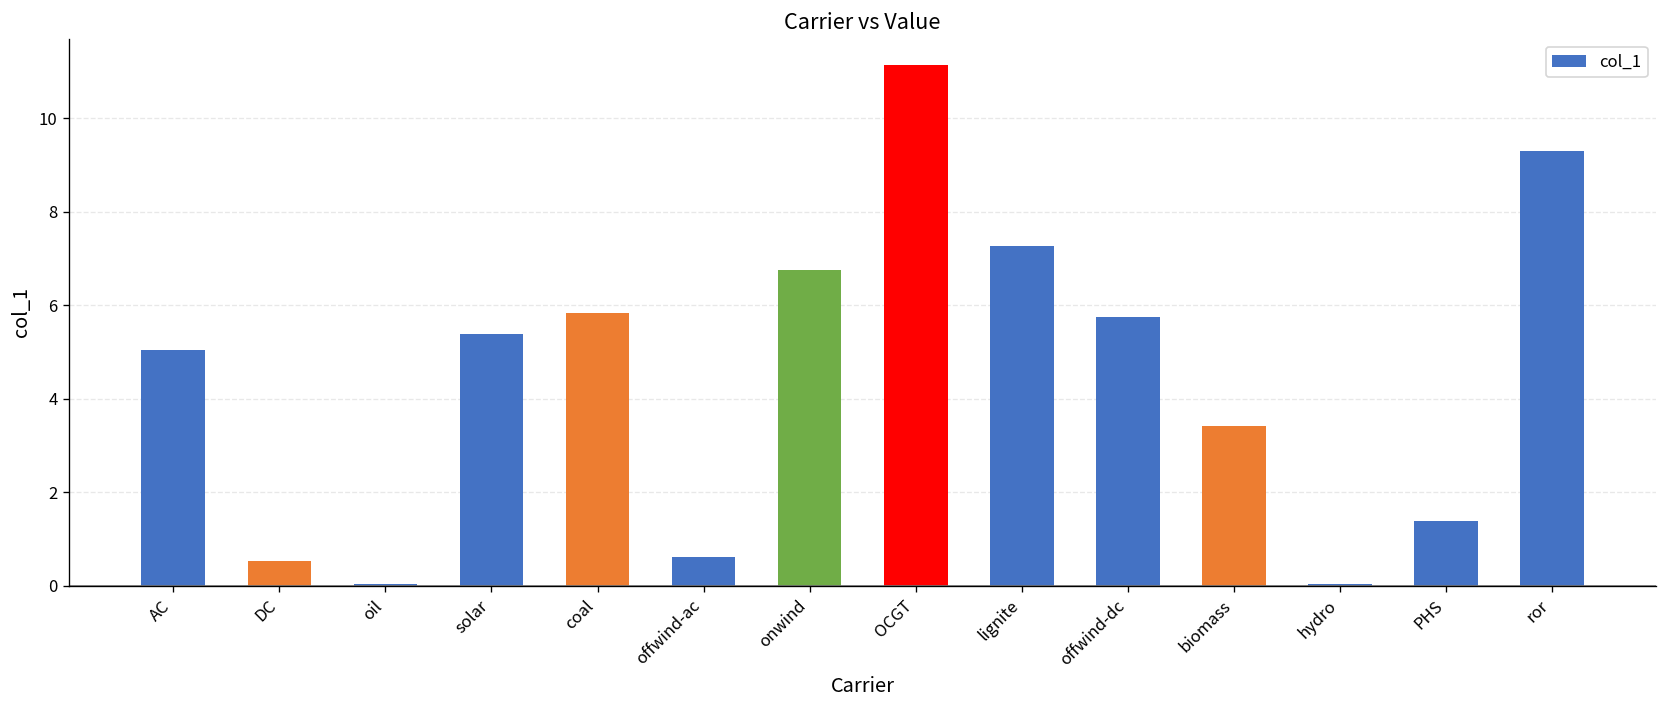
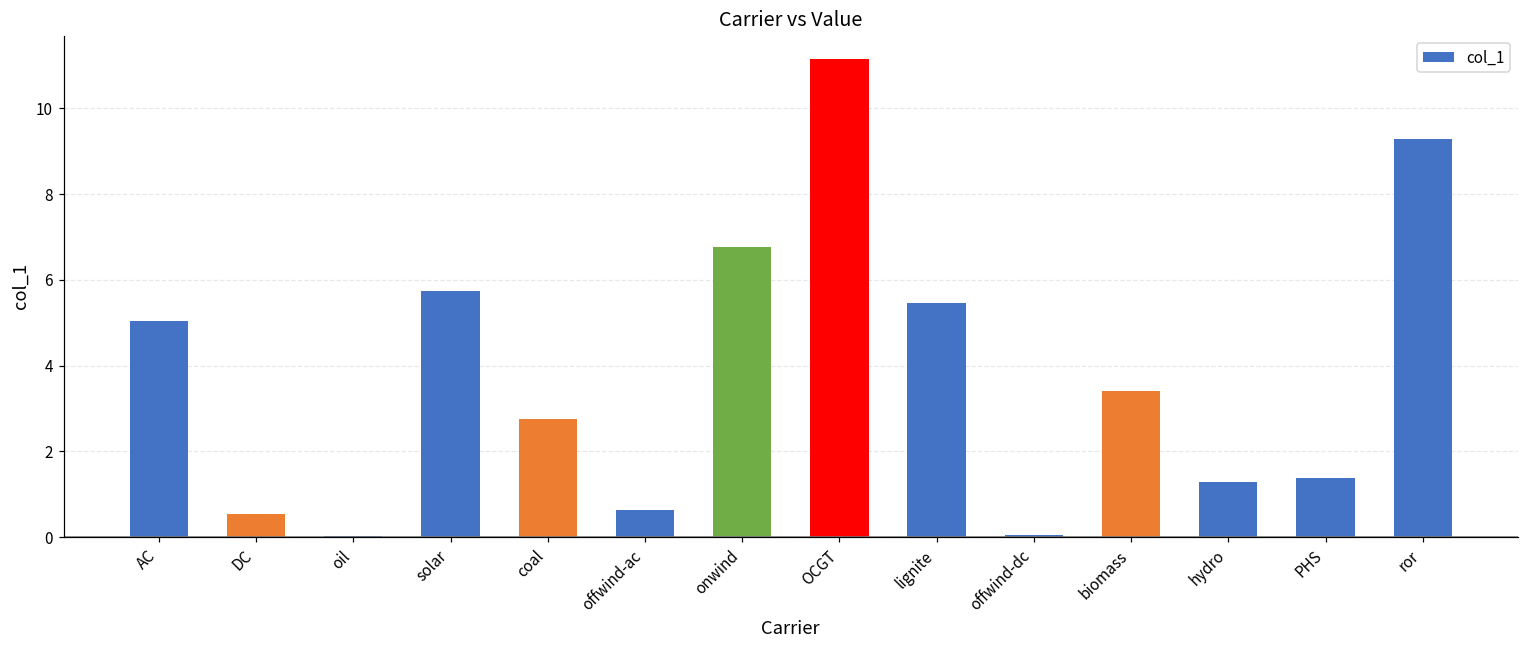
  {
    "AC": 5.0,
    "DC": 0.5,
-   "solar": 5.4,
-   "coal": 5.8,
+   "solar": 5.8,
+   "coal": 2.8,
    "offwind-ac": 0.6,
    "onwind": 6.8,
    "OCGT": 11.1,
-   "lignite": 7.3,
-   "offwind-dc": 5.7,
+   "lignite": 5.5,
+   "offwind-dc": 0.1,
    "biomass": 3.4,
-   "hydro": 0.1,
+   "hydro": 1.3,
    "PHS": 1.4,
    "ror": 9.3
  }
